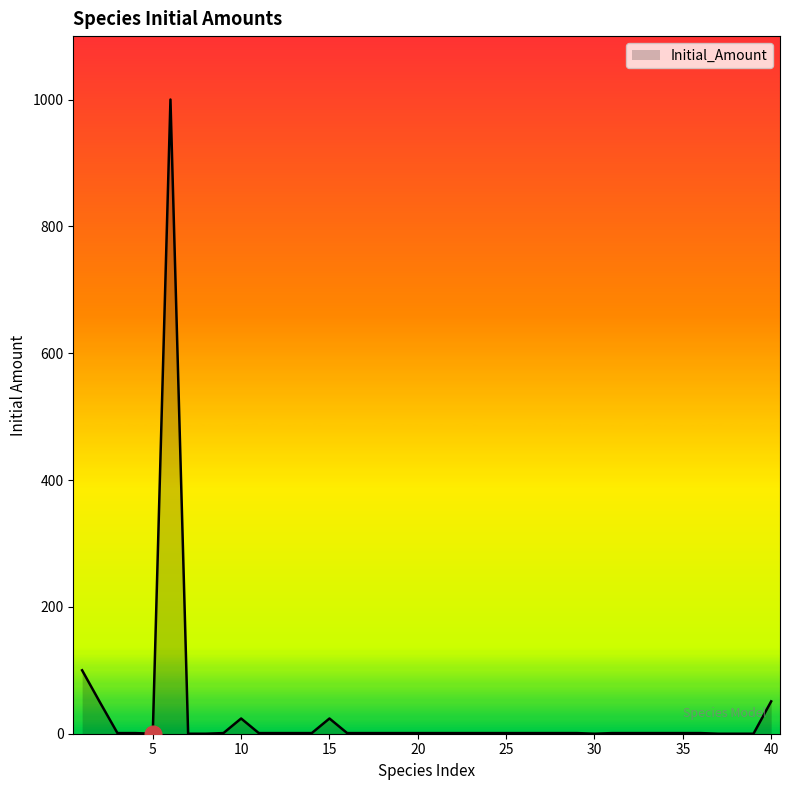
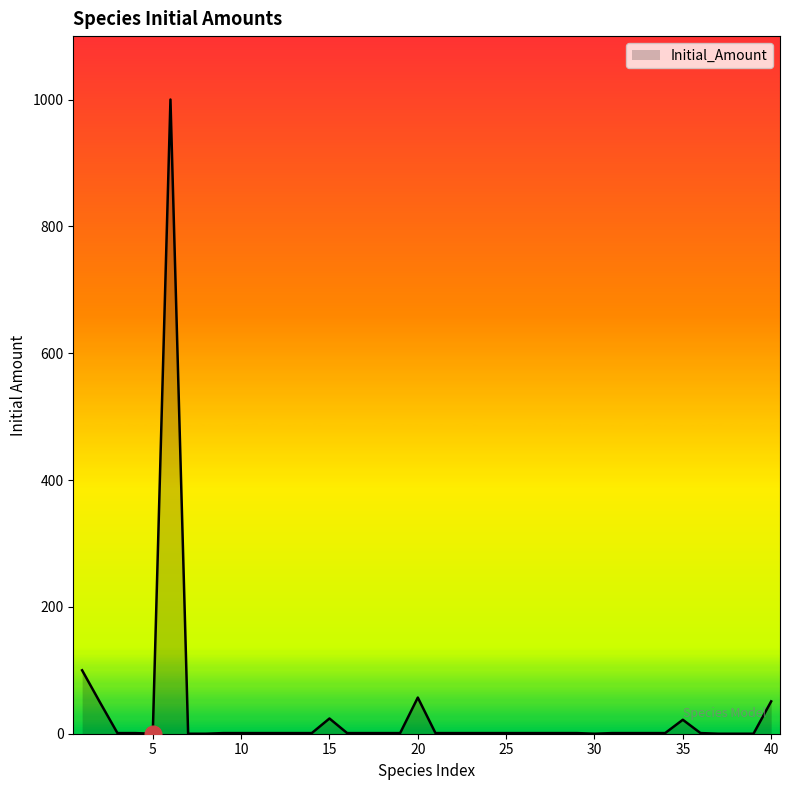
  {
    "Initial_Amount": {
-     "10": 20,
+     "10": 0,
      "15": 20,
-     "20": 0,
+     "20": 60,
      "25": 0,
      "30": 0,
-     "35": 0,
+     "35": 20,
      "40": 50
    }
  }
